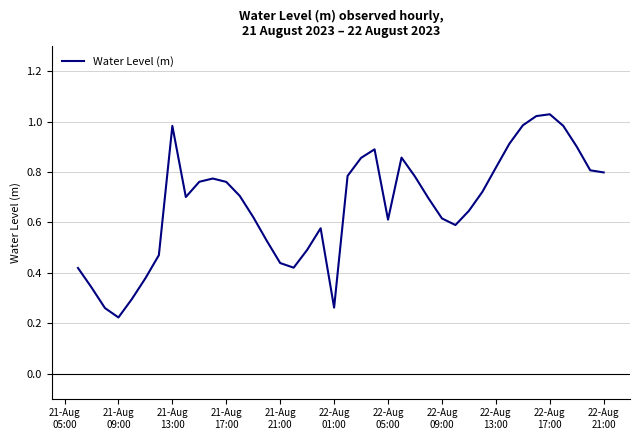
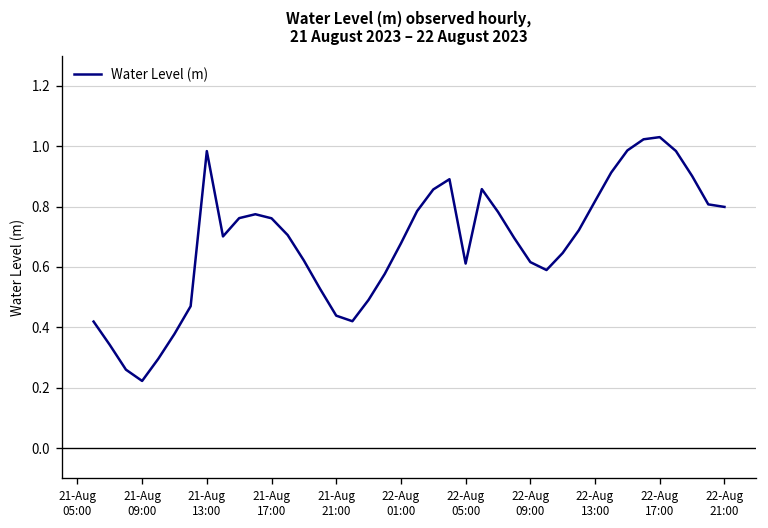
  {
    "21-Aug 09:00": 0.22,
    "21-Aug 13:00": 0.98,
    "21-Aug 17:00": 0.76,
    "21-Aug 21:00": 0.44,
-   "22-Aug 01:00": 0.26,
+   "22-Aug 01:00": 0.68,
    "22-Aug 05:00": 0.61,
    "22-Aug 09:00": 0.62,
    "22-Aug 13:00": 0.82,
    "22-Aug 17:00": 1.03,
    "22-Aug 21:00": 0.80
  }
